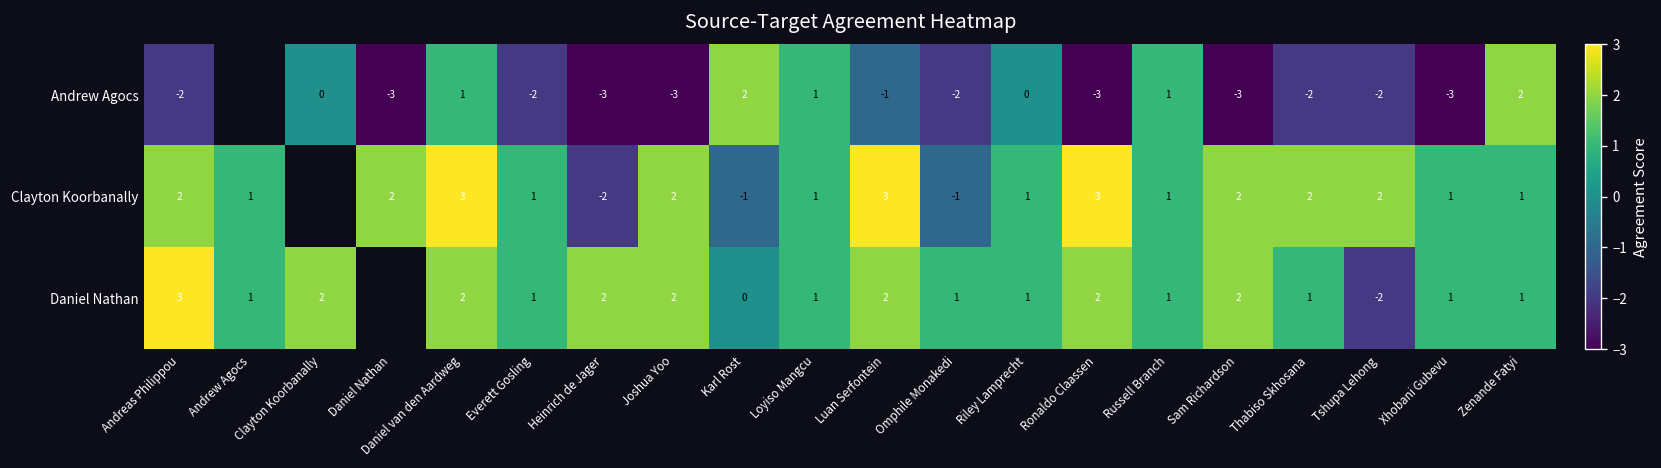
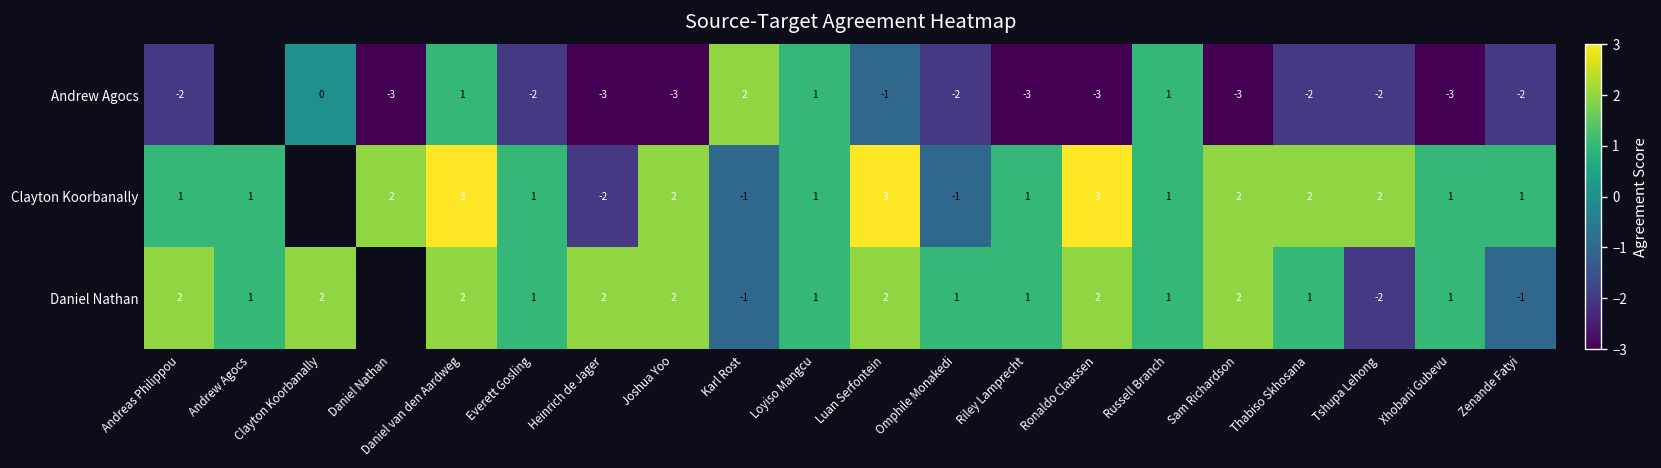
  {
    "Andrew Agocs": {
      "Andreas Philippou": -2,
      "Clayton Koorbanally": 0,
      "Daniel Nathan": -3,
      "Daniel van den Aardweg": 1,
      "Everett Gosling": -2,
      "Heinrich de Jager": -3,
      "Joshua Yoo": -3,
      "Karl Rost": 2,
      "Loyiso Mangcu": 1,
      "Luan Serfontein": -1,
      "Omphile Monakedi": -2,
-     "Riley Lamprecht": 0,
+     "Riley Lamprecht": -3,
      "Ronaldo Claassen": -3,
      "Russell Branch": 1,
      "Sam Richardson": -3,
      "Thabiso Skhosana": -2,
      "Tshupa Lehong": -2,
      "Xhobani Gubevu": -3,
-     "Zenande Fatyi": 2
+     "Zenande Fatyi": -2
    },
    "Clayton Koorbanally": {
-     "Andreas Philippou": 2,
+     "Andreas Philippou": 1,
      "Andrew Agocs": 1,
      "Daniel Nathan": 2,
      "Daniel van den Aardweg": 3,
      "Everett Gosling": 1,
      "Heinrich de Jager": -2,
      "Joshua Yoo": 2,
      "Karl Rost": -1,
      "Loyiso Mangcu": 1,
      "Luan Serfontein": 3,
      "Omphile Monakedi": -1,
      "Riley Lamprecht": 1,
      "Ronaldo Claassen": 3,
      "Russell Branch": 1,
      "Sam Richardson": 2,
      "Thabiso Skhosana": 2,
      "Tshupa Lehong": 2,
      "Xhobani Gubevu": 1,
      "Zenande Fatyi": 1
    },
    "Daniel Nathan": {
-     "Andreas Philippou": 3,
+     "Andreas Philippou": 2,
      "Andrew Agocs": 1,
      "Clayton Koorbanally": 2,
      "Daniel van den Aardweg": 2,
      "Everett Gosling": 1,
      "Heinrich de Jager": 2,
      "Joshua Yoo": 2,
-     "Karl Rost": 0,
+     "Karl Rost": -1,
      "Loyiso Mangcu": 1,
      "Luan Serfontein": 2,
      "Omphile Monakedi": 1,
      "Riley Lamprecht": 1,
      "Ronaldo Claassen": 2,
      "Russell Branch": 1,
      "Sam Richardson": 2,
      "Thabiso Skhosana": 1,
      "Tshupa Lehong": -2,
      "Xhobani Gubevu": 1,
-     "Zenande Fatyi": 1
+     "Zenande Fatyi": -1
    }
  }
